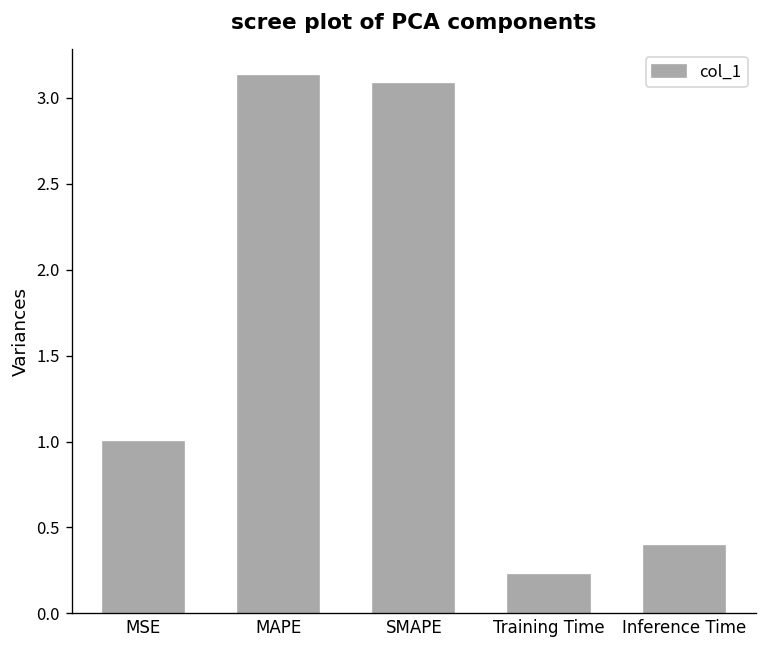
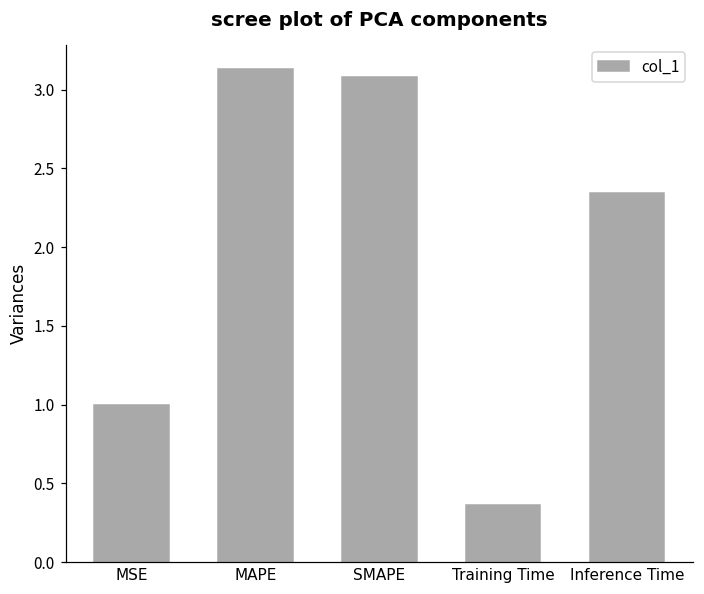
  {
    "MSE": 1.00,
    "MAPE": 3.13,
    "SMAPE": 3.08,
-   "Training Time": 0.23,
-   "Inference Time": 0.39
+   "Training Time": 0.36,
+   "Inference Time": 2.34
  }
